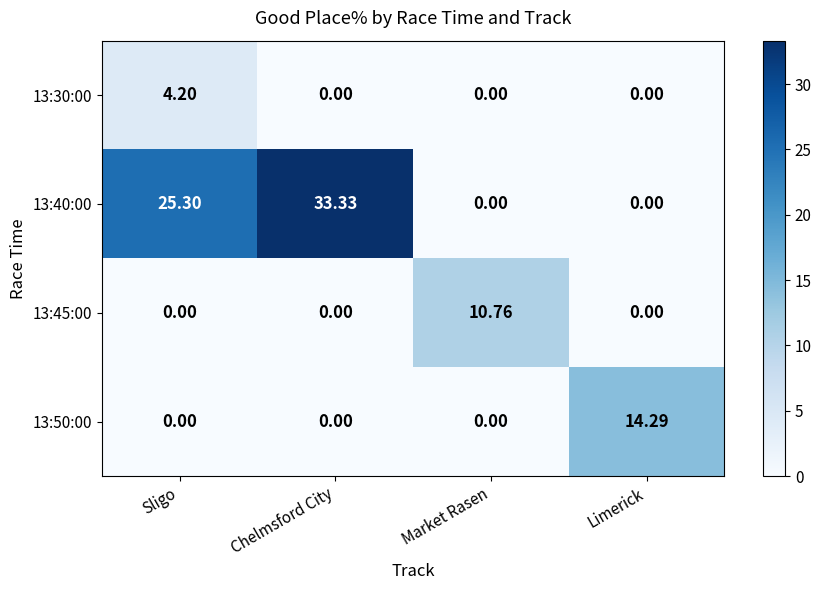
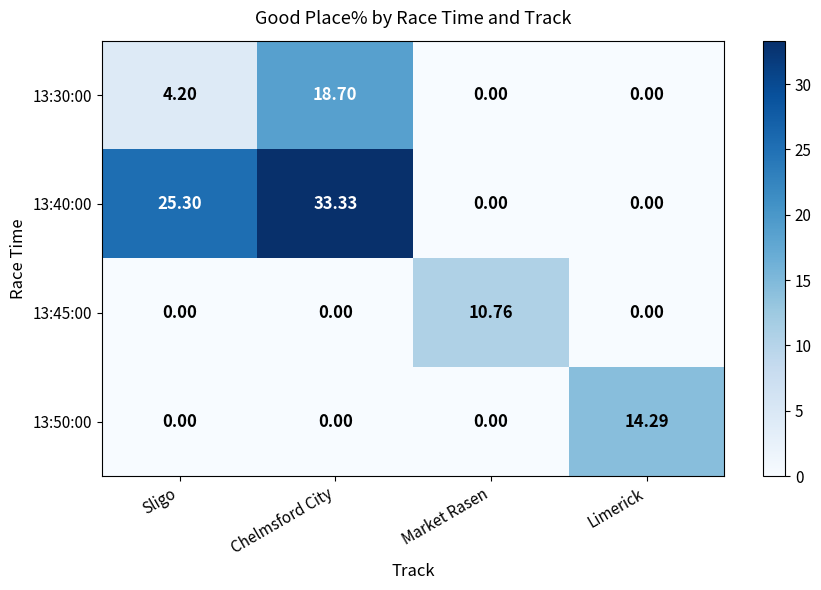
  {
    "13:30:00": {
      "Sligo": 4.20,
-     "Chelmsford City": 0.00,
+     "Chelmsford City": 18.70,
      "Market Rasen": 0.00,
      "Limerick": 0.00
    },
    "13:40:00": {
      "Sligo": 25.30,
      "Chelmsford City": 33.33,
      "Market Rasen": 0.00,
      "Limerick": 0.00
    },
    "13:45:00": {
      "Sligo": 0.00,
      "Chelmsford City": 0.00,
      "Market Rasen": 10.76,
      "Limerick": 0.00
    },
    "13:50:00": {
      "Sligo": 0.00,
      "Chelmsford City": 0.00,
      "Market Rasen": 0.00,
      "Limerick": 14.29
    }
  }
